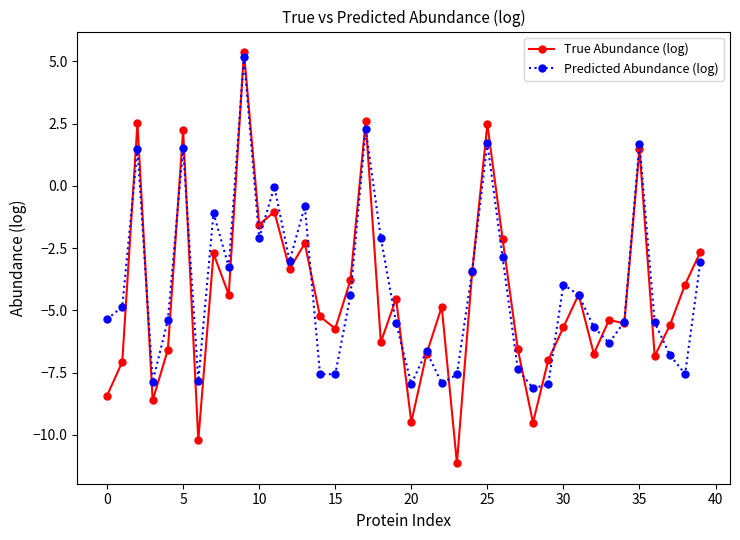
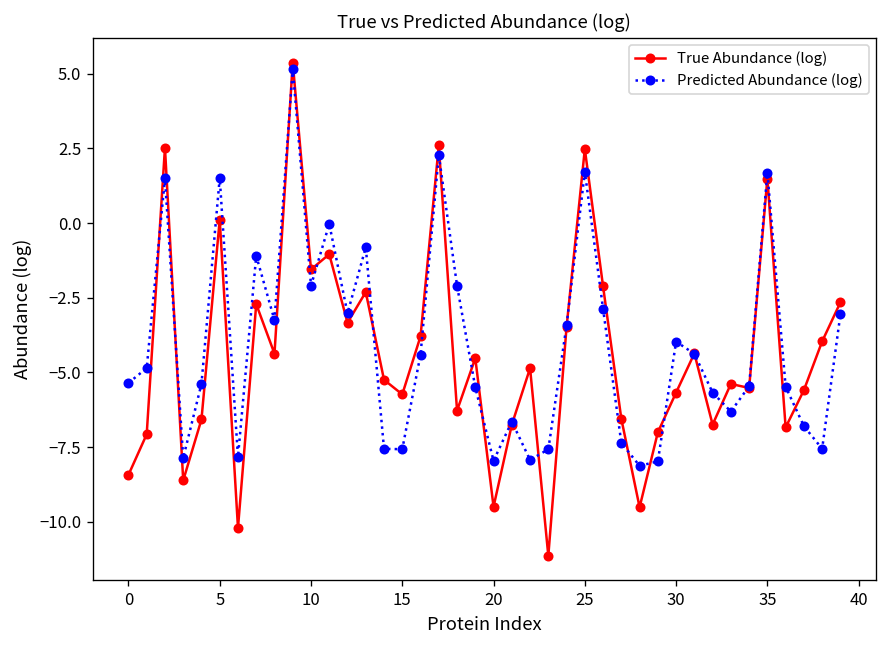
  {
    "True Abundance (log)": {
      "0": -8.4,
-     "5": 2.2,
+     "5": 0.1,
      "10": -1.6,
      "15": -5.7,
      "20": -9.5,
      "25": 2.5,
      "30": -5.7,
      "35": 1.5
    },
    "Predicted Abundance (log)": {
      "0": -5.4,
      "5": 1.5,
      "10": -2.1,
      "15": -7.6,
      "20": -8.0,
      "25": 1.7,
      "30": -4.0,
      "35": 1.7
    }
  }
